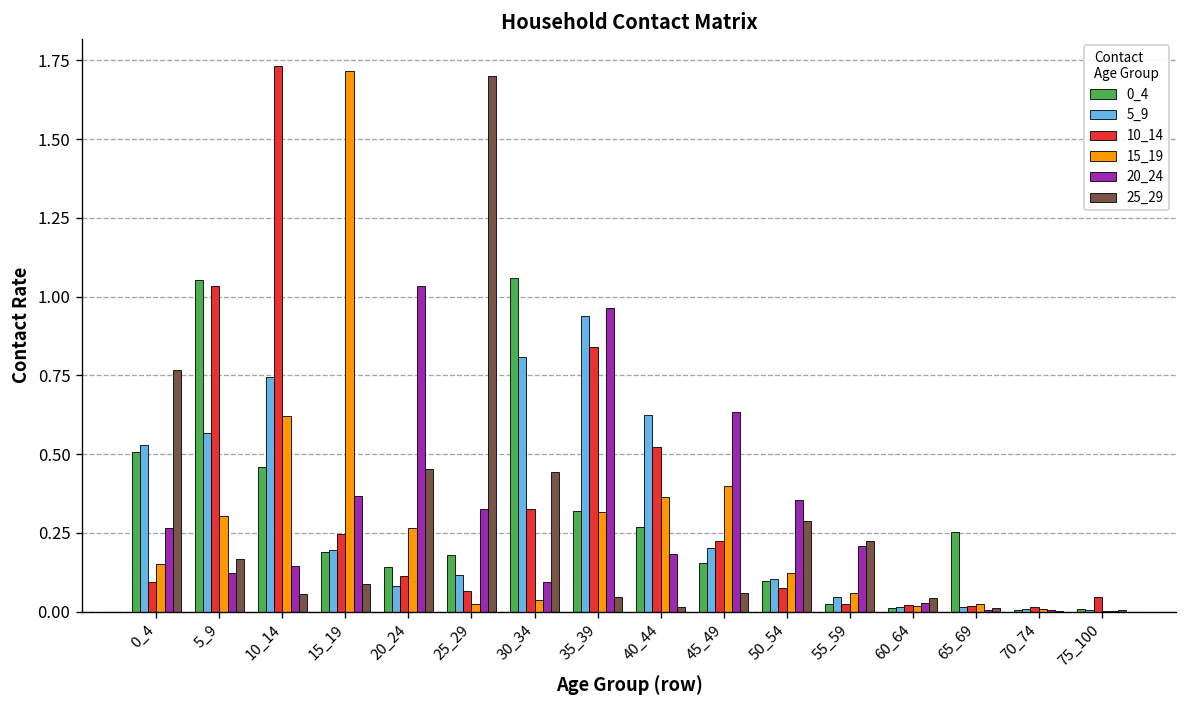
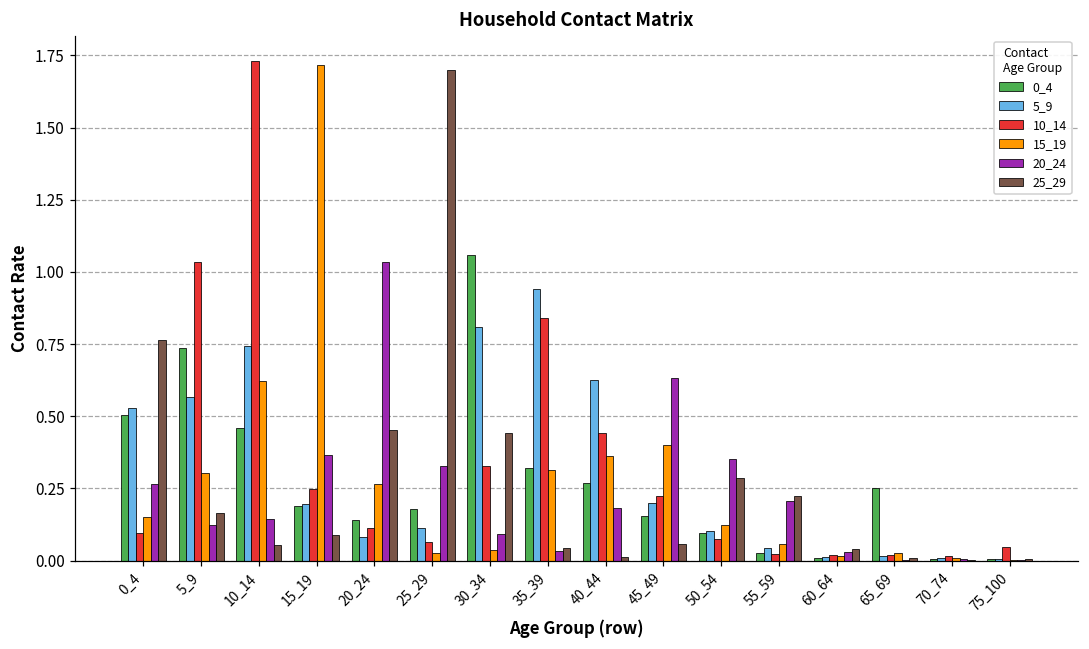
  {
    "0_4": {
      "0_4": 0.51,
-     "5_9": 1.05,
+     "5_9": 0.74,
      "10_14": 0.46,
      "15_19": 0.19,
      "20_24": 0.14,
      "25_29": 0.18,
      "30_34": 1.06,
      "35_39": 0.32,
      "40_44": 0.27,
      "45_49": 0.16,
      "50_54": 0.10,
      "55_59": 0.03,
      "60_64": 0.01,
      "65_69": 0.25
    },
    "5_9": {
      "0_4": 0.53,
      "5_9": 0.57,
      "10_14": 0.74,
      "15_19": 0.20,
      "20_24": 0.08,
      "25_29": 0.11,
      "30_34": 0.81,
      "35_39": 0.94,
      "40_44": 0.62,
      "45_49": 0.20,
      "50_54": 0.10,
      "55_59": 0.05,
      "60_64": 0.01,
      "65_69": 0.02
    },
    "10_14": {
      "0_4": 0.09,
      "5_9": 1.03,
      "10_14": 1.73,
      "15_19": 0.25,
      "20_24": 0.11,
      "25_29": 0.07,
      "30_34": 0.33,
      "35_39": 0.84,
-     "40_44": 0.52,
+     "40_44": 0.44,
      "45_49": 0.23,
      "50_54": 0.07,
      "55_59": 0.02,
      "60_64": 0.02,
      "65_69": 0.02,
      "70_74": 0.02,
      "75_100": 0.05
    },
    "15_19": {
      "0_4": 0.15,
      "5_9": 0.31,
      "10_14": 0.62,
      "15_19": 1.72,
      "20_24": 0.26,
      "25_29": 0.03,
      "30_34": 0.04,
      "35_39": 0.32,
      "40_44": 0.36,
      "45_49": 0.40,
      "50_54": 0.12,
      "55_59": 0.06,
      "60_64": 0.02,
      "65_69": 0.03
    },
    "20_24": {
      "0_4": 0.26,
      "5_9": 0.12,
      "10_14": 0.15,
      "15_19": 0.37,
      "20_24": 1.03,
      "25_29": 0.33,
      "30_34": 0.09,
-     "35_39": 0.96,
+     "35_39": 0.03,
      "40_44": 0.18,
      "45_49": 0.63,
      "50_54": 0.35,
      "55_59": 0.21,
      "60_64": 0.03
    },
    "25_29": {
      "0_4": 0.77,
      "5_9": 0.17,
      "10_14": 0.05,
      "15_19": 0.09,
      "20_24": 0.45,
      "25_29": 1.70,
      "30_34": 0.44,
      "35_39": 0.05,
      "40_44": 0.01,
      "45_49": 0.06,
      "50_54": 0.29,
      "55_59": 0.22,
      "60_64": 0.04,
      "65_69": 0.01
    }
  }
